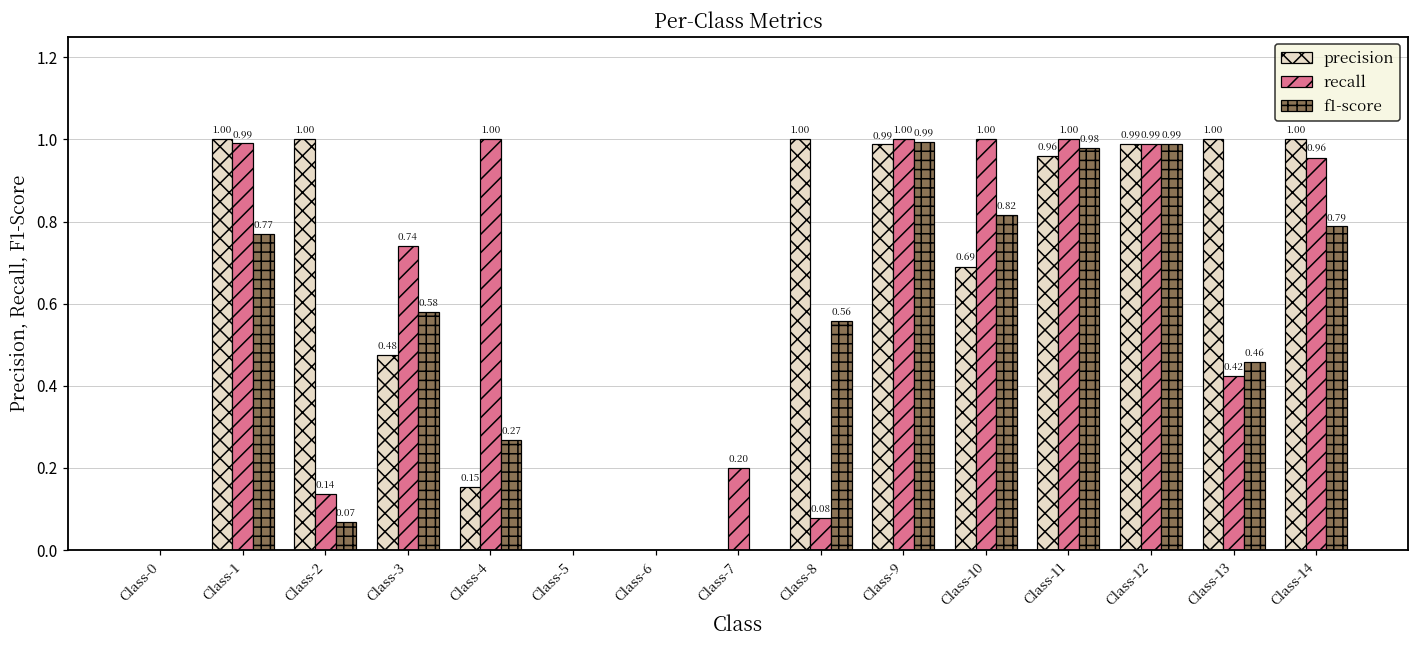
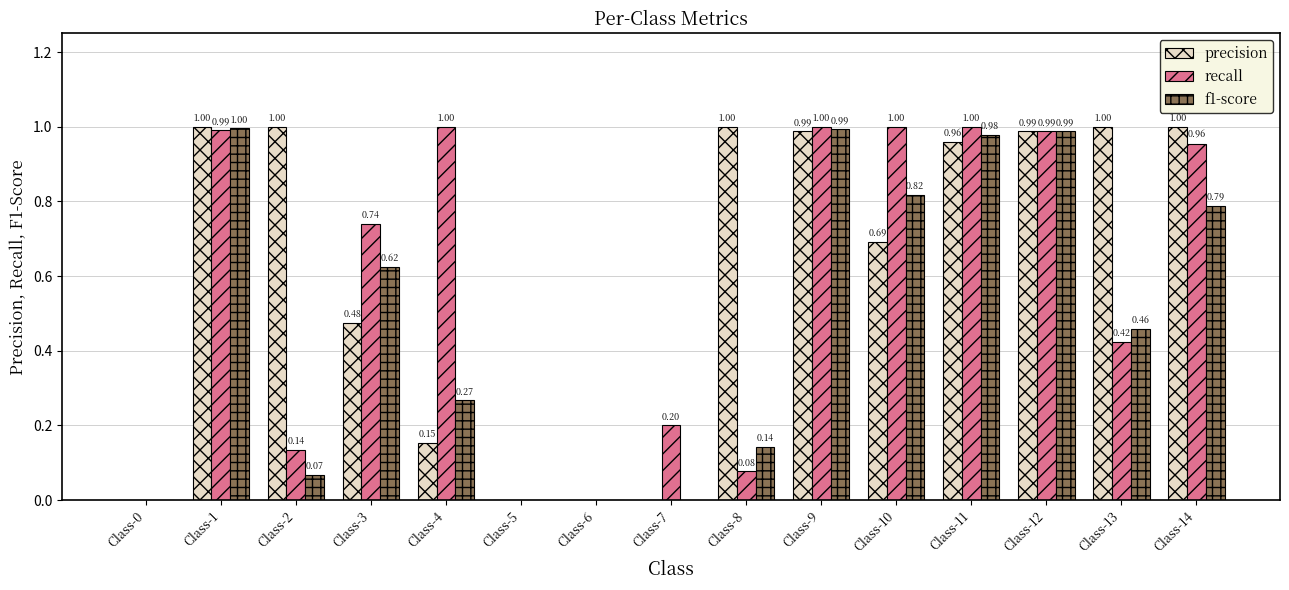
  {
    "precision": {
      "Class-1": 1.00,
      "Class-2": 1.00,
      "Class-3": 0.48,
      "Class-4": 0.15,
      "Class-8": 1.00,
      "Class-9": 0.99,
      "Class-10": 0.69,
      "Class-11": 0.96,
      "Class-12": 0.99,
      "Class-13": 1.00,
      "Class-14": 1.00
    },
    "recall": {
      "Class-1": 0.99,
      "Class-2": 0.14,
      "Class-3": 0.74,
      "Class-4": 1.00,
      "Class-7": 0.20,
      "Class-8": 0.08,
      "Class-9": 1.00,
      "Class-10": 1.00,
      "Class-11": 1.00,
      "Class-12": 0.99,
      "Class-13": 0.42,
      "Class-14": 0.96
    },
    "f1-score": {
-     "Class-1": 0.77,
+     "Class-1": 1.00,
      "Class-2": 0.07,
-     "Class-3": 0.58,
+     "Class-3": 0.62,
      "Class-4": 0.27,
-     "Class-8": 0.56,
+     "Class-8": 0.14,
      "Class-9": 0.99,
      "Class-10": 0.82,
      "Class-11": 0.98,
      "Class-12": 0.99,
      "Class-13": 0.46,
      "Class-14": 0.79
    }
  }
